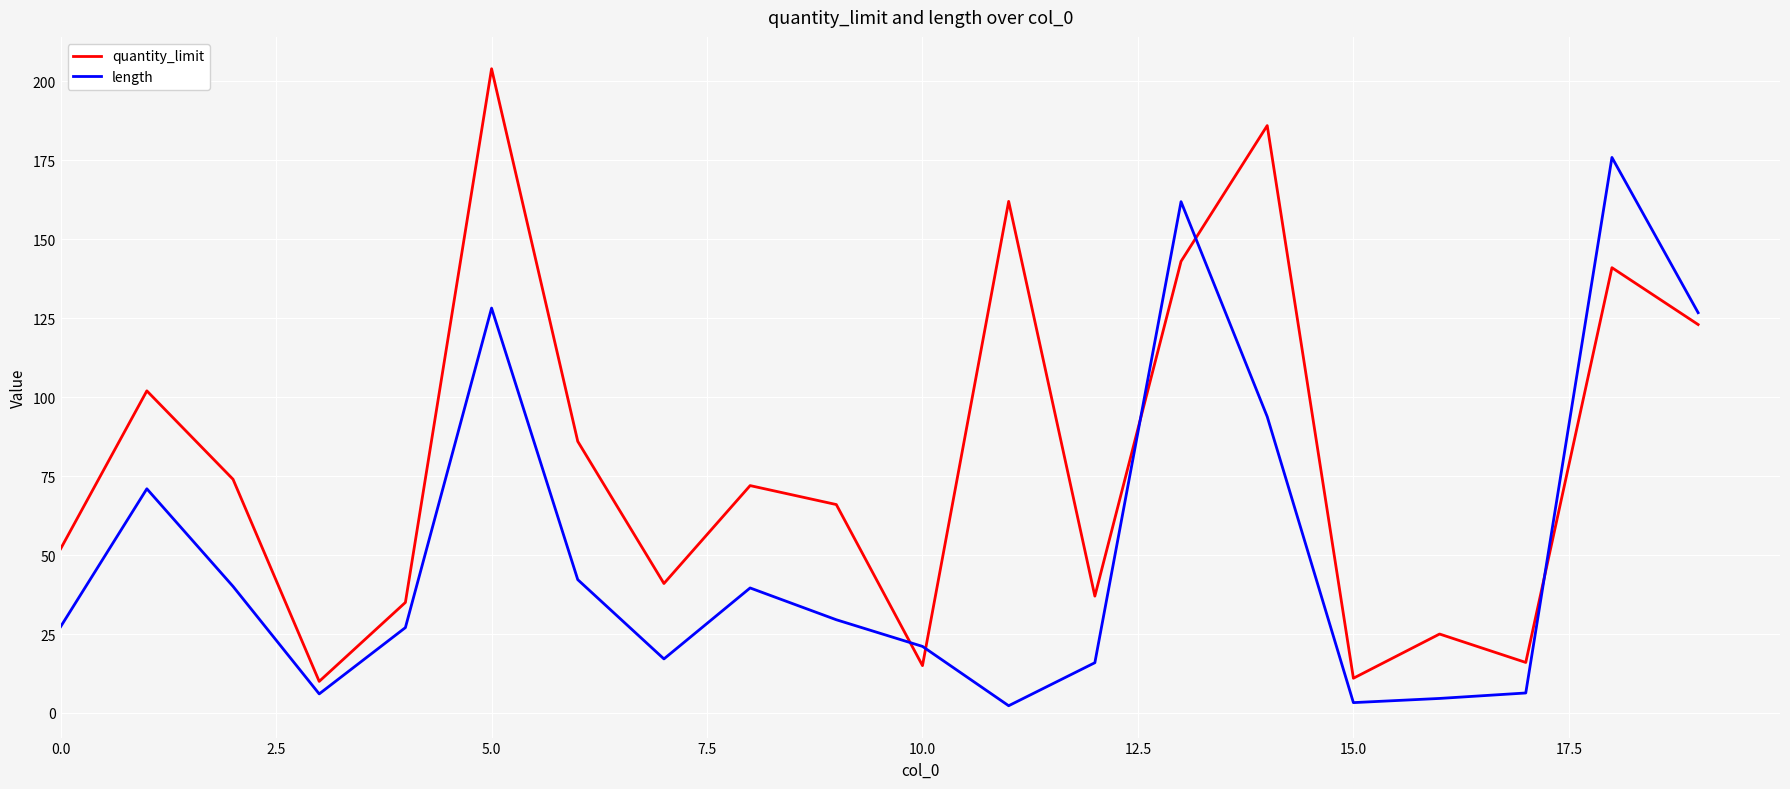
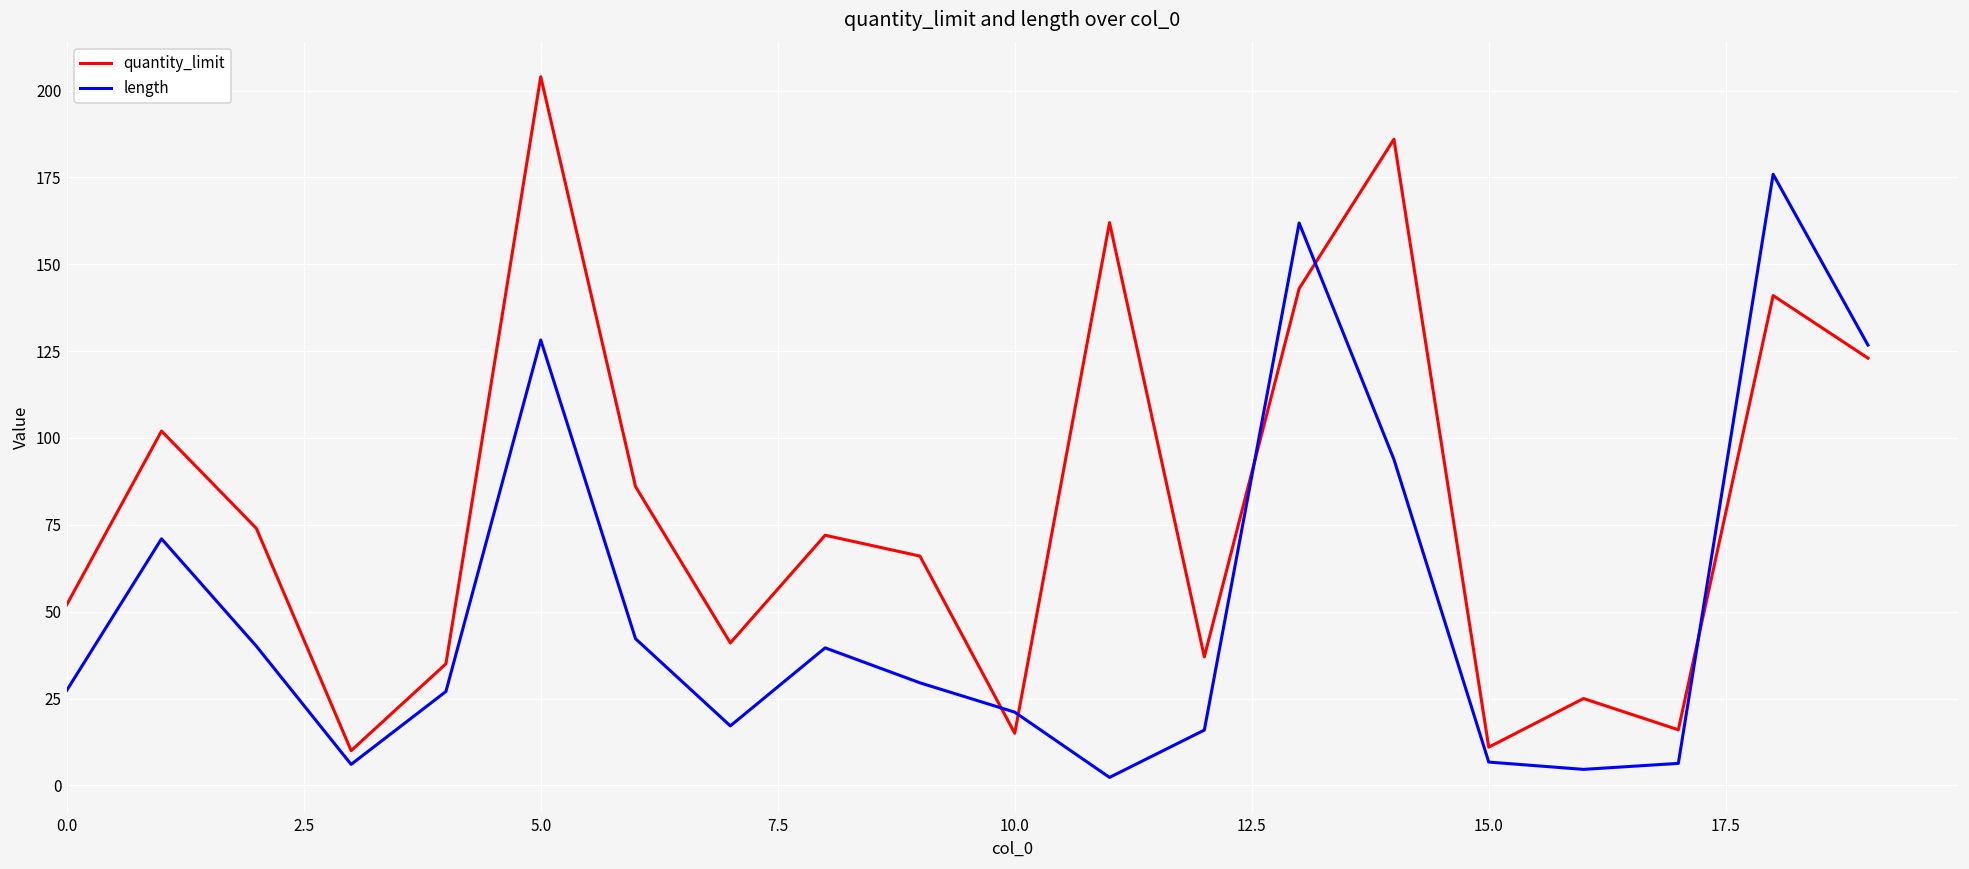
  {
    "quantity_limit": {
      "0.0": 52,
      "5.0": 204,
      "10.0": 15,
      "15.0": 11
    },
    "length": {
      "0.0": 27,
      "5.0": 128,
      "10.0": 21,
-     "15.0": 3
+     "15.0": 7
    }
  }
